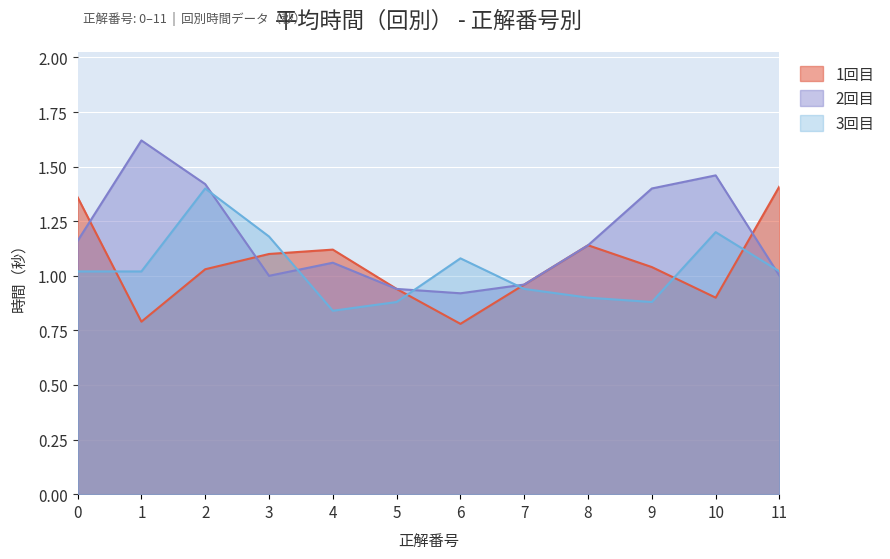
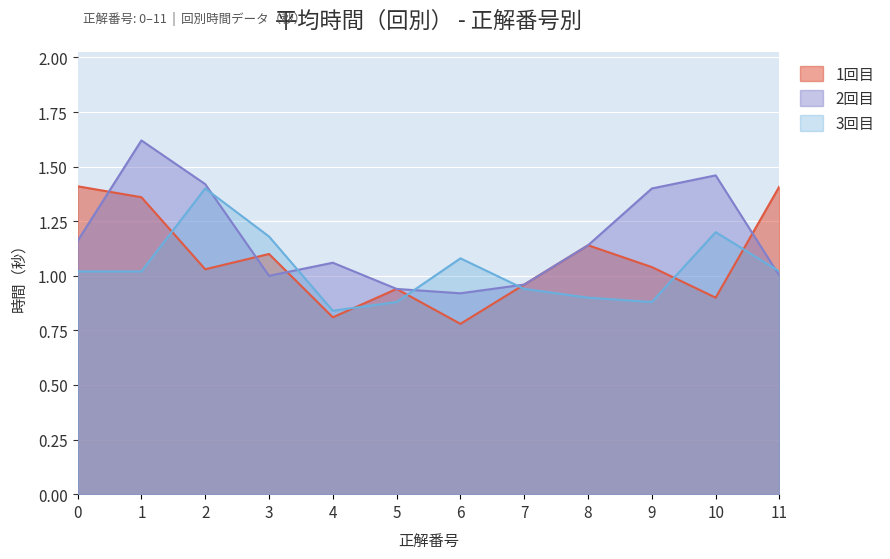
  {
    "1回目": {
-     "0": 1.36,
-     "1": 0.79,
+     "0": 1.41,
+     "1": 1.36,
      "2": 1.03,
      "3": 1.10,
-     "4": 1.12,
+     "4": 0.81,
      "6": 0.78,
      "9": 1.04,
      "10": 0.90,
      "11": 1.41
    }
  }
